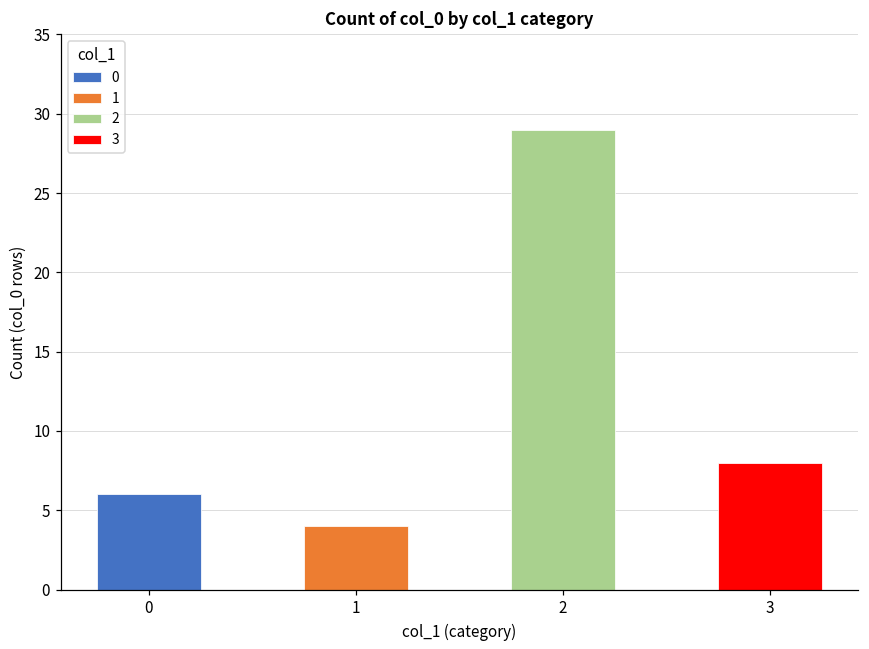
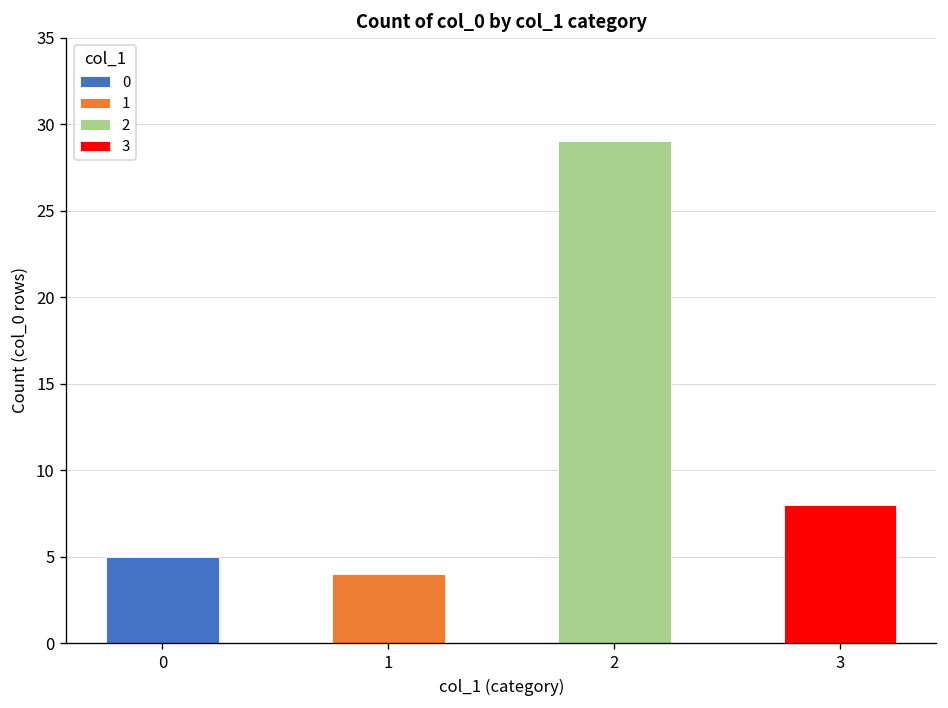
  {
-   "0": 6,
+   "0": 5,
    "1": 4,
    "2": 29,
    "3": 8
  }
